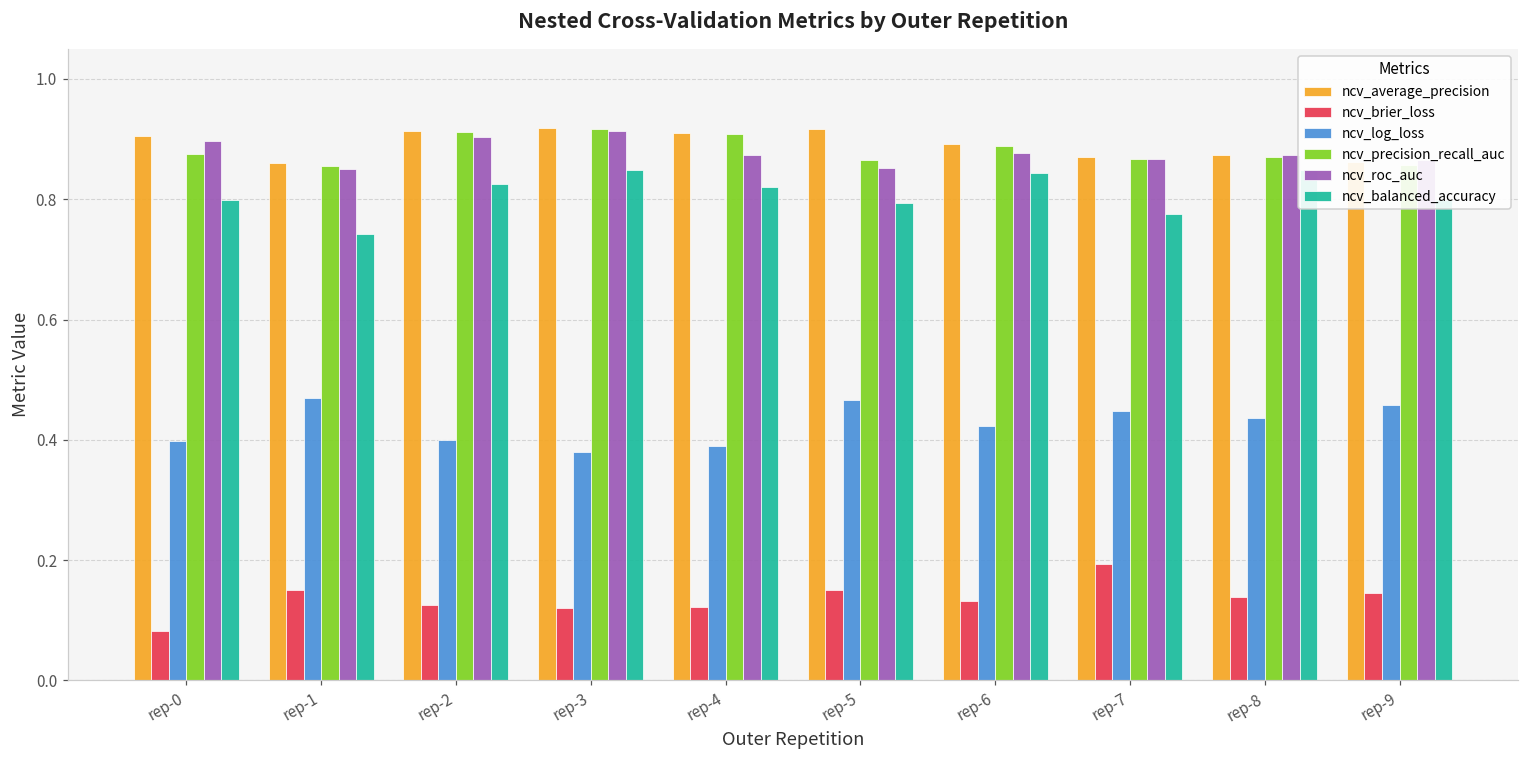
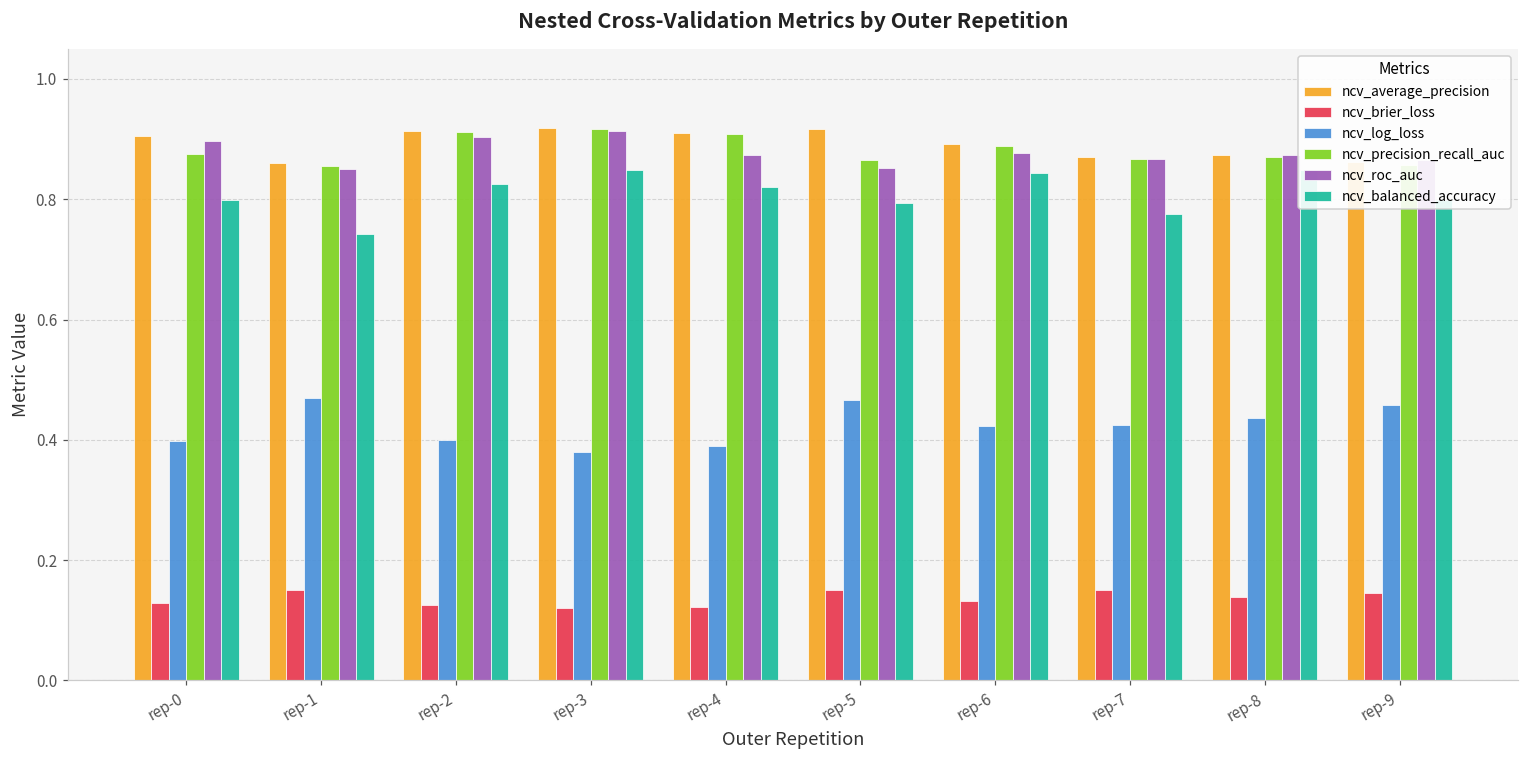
  {
    "ncv_average_precision": {
      "rep-0": 0.90,
      "rep-1": 0.86,
      "rep-2": 0.91,
      "rep-3": 0.92,
      "rep-4": 0.91,
      "rep-5": 0.92,
      "rep-6": 0.89,
      "rep-7": 0.87,
      "rep-8": 0.87
    },
    "ncv_brier_loss": {
-     "rep-0": 0.08,
+     "rep-0": 0.13,
      "rep-1": 0.15,
      "rep-2": 0.13,
      "rep-3": 0.12,
      "rep-4": 0.12,
      "rep-5": 0.15,
      "rep-6": 0.13,
-     "rep-7": 0.19,
+     "rep-7": 0.15,
      "rep-8": 0.14,
      "rep-9": 0.14
    },
    "ncv_log_loss": {
      "rep-0": 0.40,
      "rep-1": 0.47,
      "rep-2": 0.40,
      "rep-3": 0.38,
      "rep-4": 0.39,
      "rep-5": 0.47,
      "rep-6": 0.42,
-     "rep-7": 0.45,
+     "rep-7": 0.42,
      "rep-8": 0.44,
      "rep-9": 0.46
    },
    "ncv_precision_recall_auc": {
      "rep-0": 0.88,
      "rep-1": 0.86,
      "rep-2": 0.91,
      "rep-3": 0.92,
      "rep-4": 0.91,
      "rep-5": 0.86,
      "rep-6": 0.89,
      "rep-7": 0.87,
      "rep-8": 0.87
    },
    "ncv_roc_auc": {
      "rep-0": 0.90,
      "rep-1": 0.85,
      "rep-2": 0.90,
      "rep-3": 0.91,
      "rep-4": 0.87,
      "rep-5": 0.85,
      "rep-6": 0.88,
      "rep-7": 0.87,
      "rep-8": 0.87
    },
    "ncv_balanced_accuracy": {
      "rep-0": 0.80,
      "rep-1": 0.74,
      "rep-2": 0.83,
      "rep-3": 0.85,
      "rep-4": 0.82,
      "rep-5": 0.79,
      "rep-6": 0.84,
      "rep-7": 0.78
    }
  }
